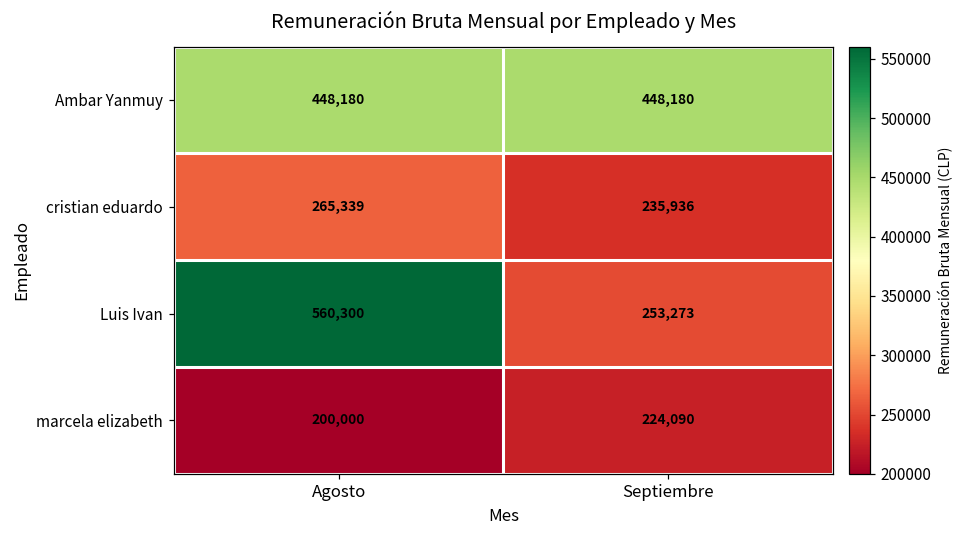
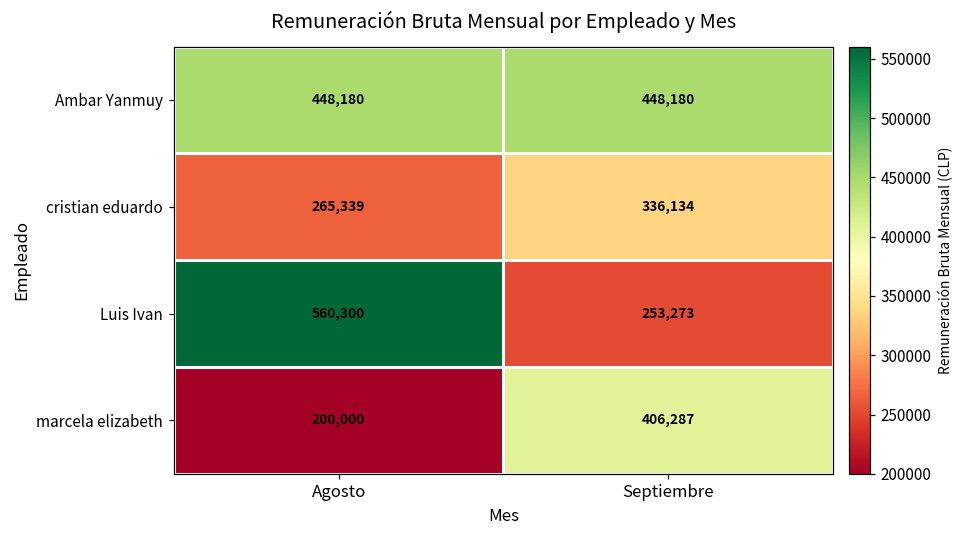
  {
    "Ambar Yanmuy": {
      "Agosto": "448,180",
      "Septiembre": "448,180"
    },
    "cristian eduardo": {
      "Agosto": "265,339",
-     "Septiembre": "235,936"
+     "Septiembre": "336,134"
    },
    "Luis Ivan": {
      "Agosto": "560,300",
      "Septiembre": "253,273"
    },
    "marcela elizabeth": {
      "Agosto": "200,000",
-     "Septiembre": "224,090"
+     "Septiembre": "406,287"
    }
  }
